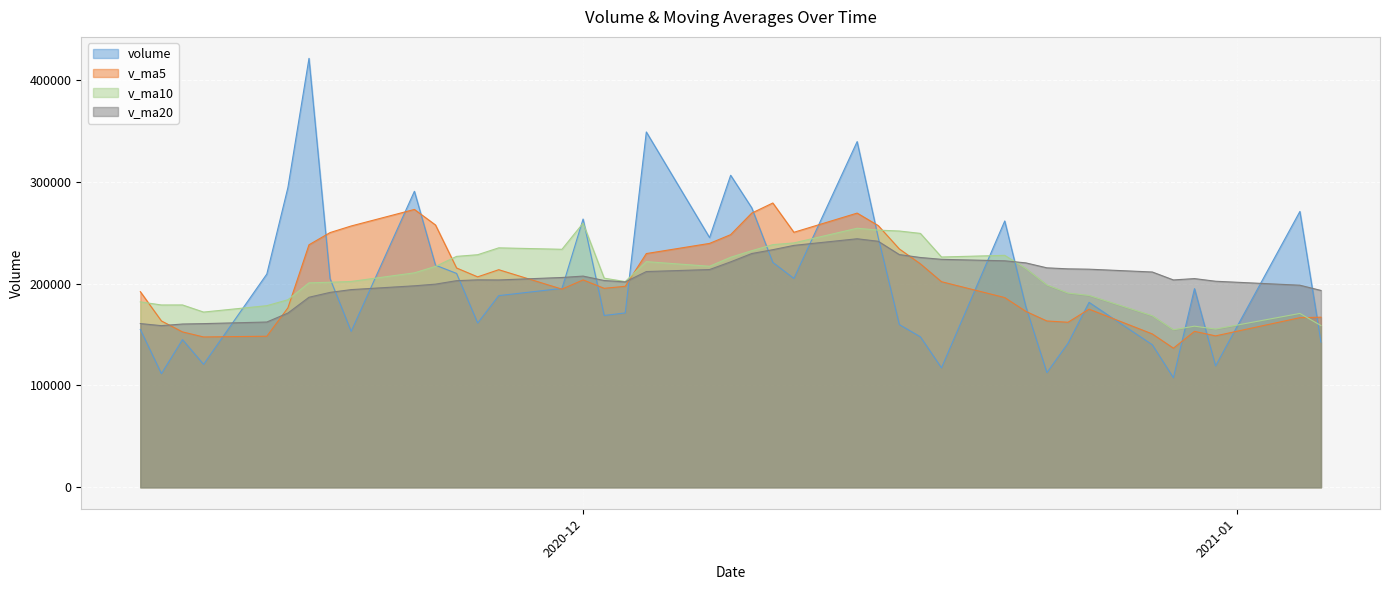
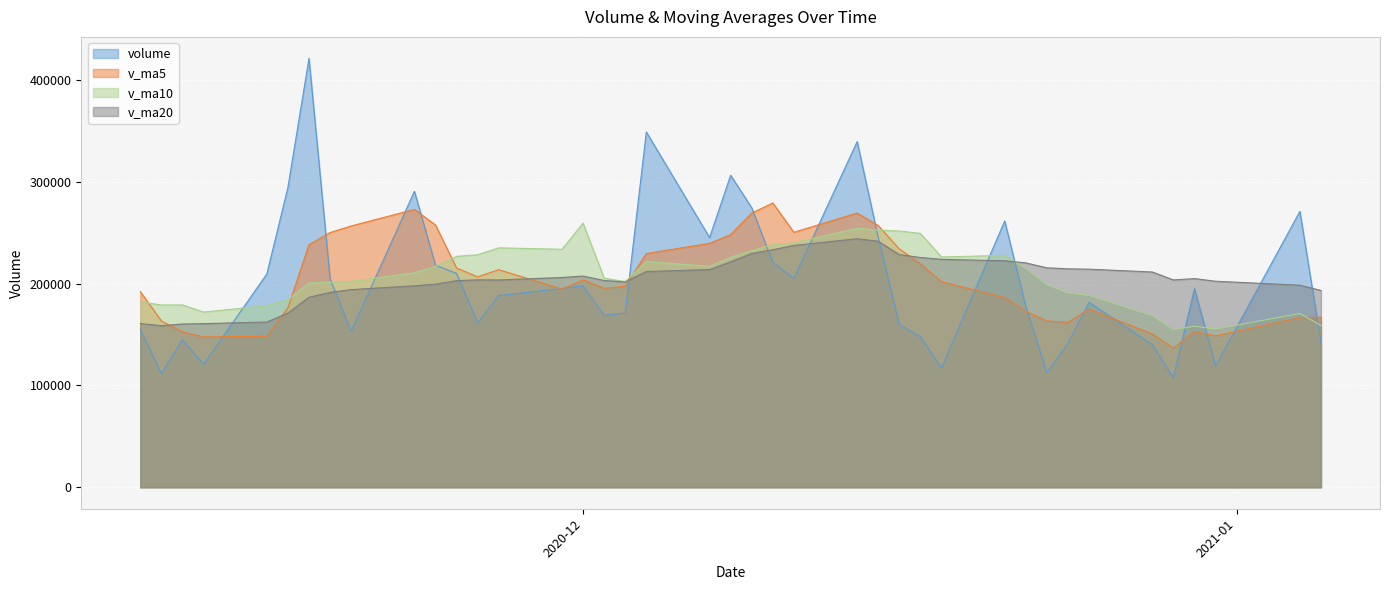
  {
    "volume": {
-     "2020-12": 263000
+     "2020-12": 198000
    },
    "v_ma5": {
      "2020-12": 204000
    },
    "v_ma10": {
      "2020-12": 259000
    },
    "v_ma20": {
      "2020-12": 207000
    }
  }
